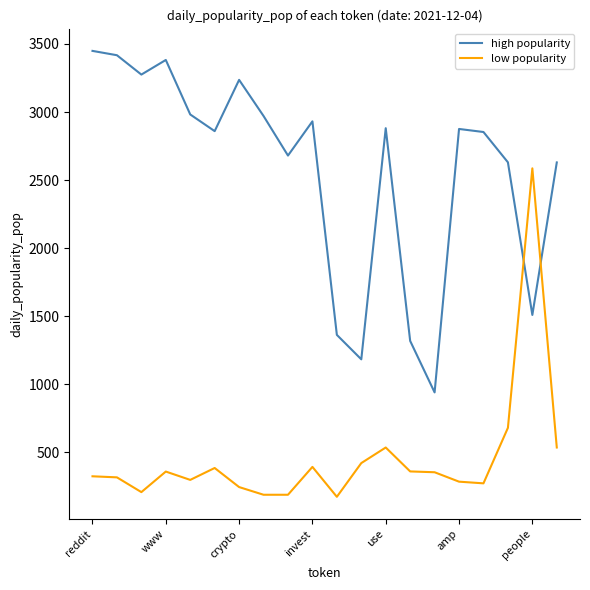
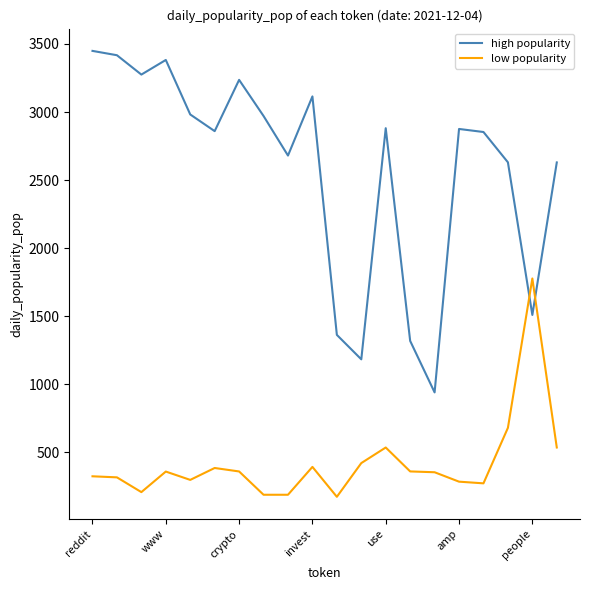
  {
    "high popularity": {
      "reddit": 3450,
      "www": 3380,
      "crypto": 3240,
-     "invest": 2930,
+     "invest": 3110,
      "use": 2880,
      "amp": 2880,
      "people": 1510
    },
    "low popularity": {
      "reddit": 330,
      "www": 360,
-     "crypto": 250,
+     "crypto": 360,
      "invest": 390,
      "use": 540,
      "amp": 290,
-     "people": 2590
+     "people": 1780
    }
  }
